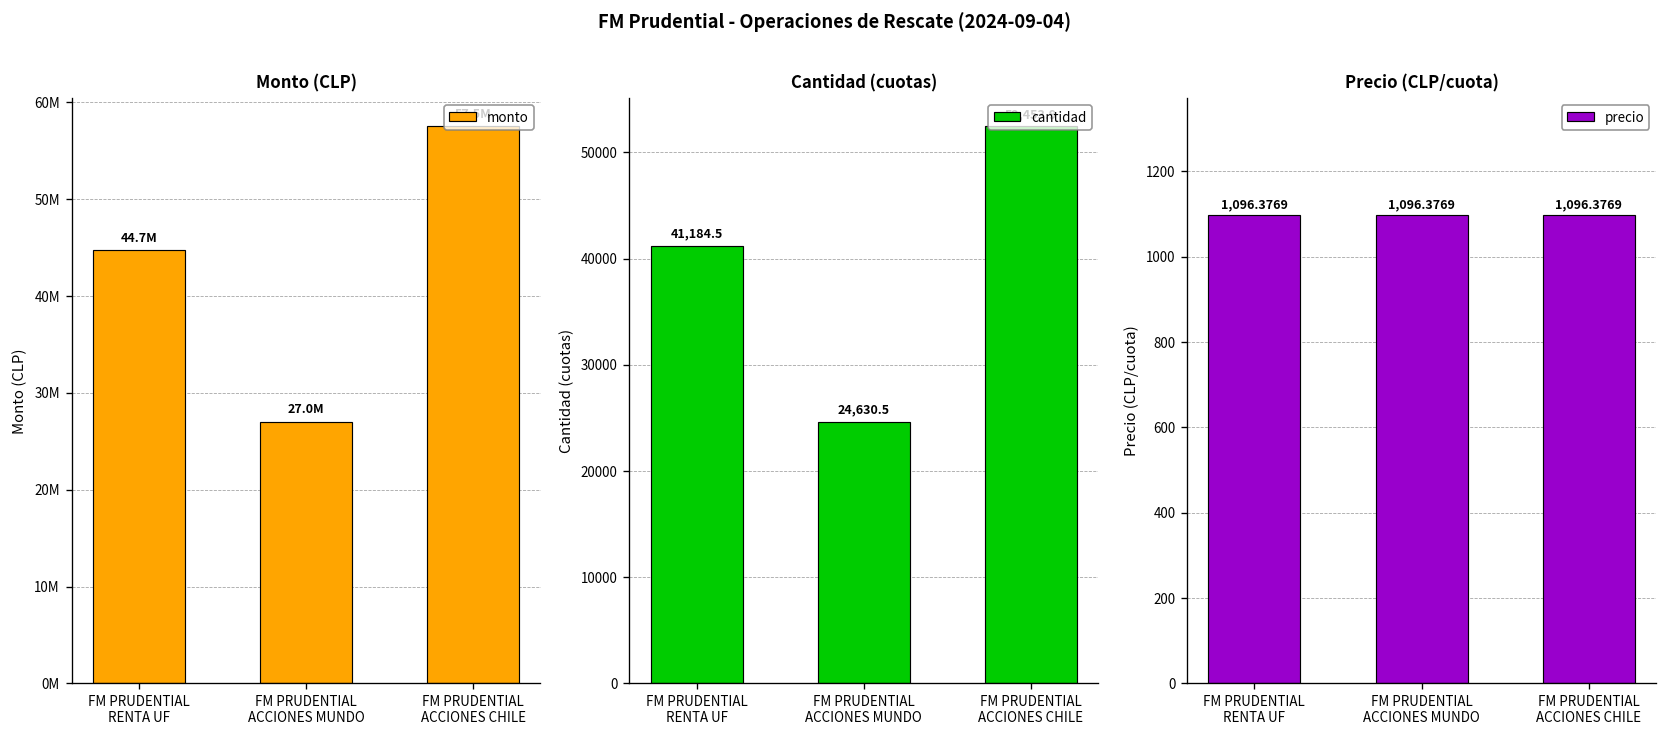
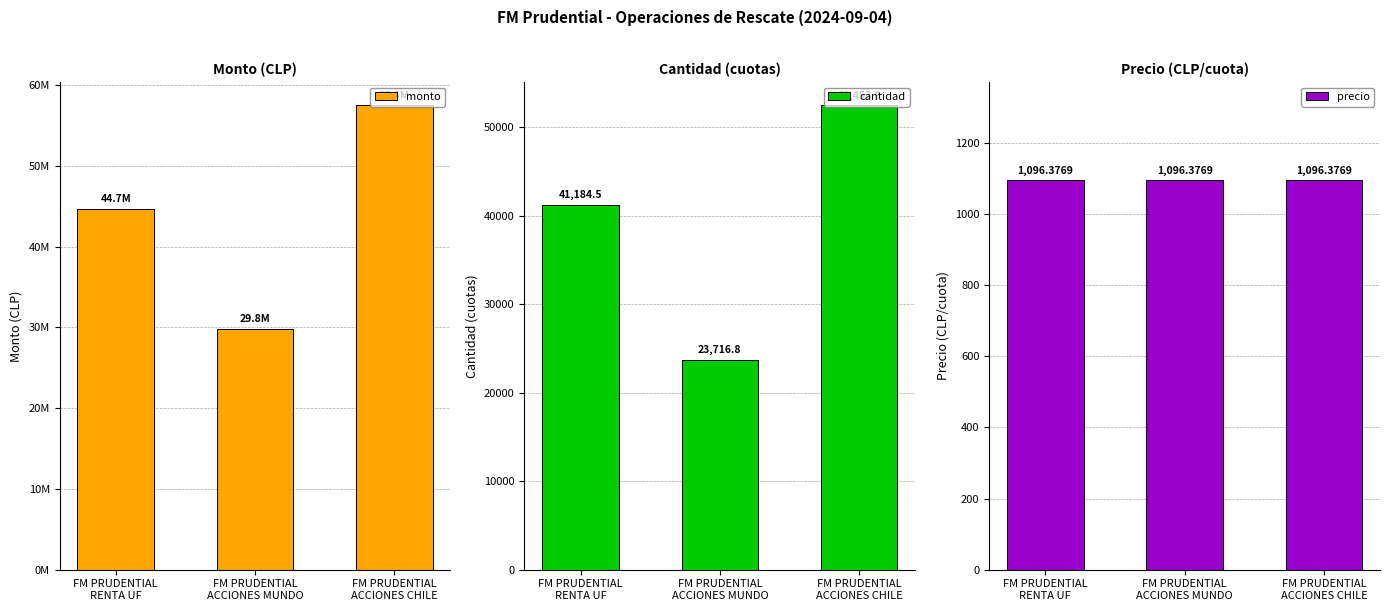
  {
    "Monto (CLP)": {
      "FM PRUDENTIAL RENTA UF": "44.7M",
-     "FM PRUDENTIAL ACCIONES MUNDO": "27.0M"
+     "FM PRUDENTIAL ACCIONES MUNDO": "29.8M"
    },
    "Cantidad (cuotas)": {
      "FM PRUDENTIAL RENTA UF": "41,184.5",
-     "FM PRUDENTIAL ACCIONES MUNDO": "24,630.5"
+     "FM PRUDENTIAL ACCIONES MUNDO": "23,716.8"
    },
    "Precio (CLP/cuota)": {
      "FM PRUDENTIAL RENTA UF": "1,096.3769",
      "FM PRUDENTIAL ACCIONES MUNDO": "1,096.3769",
      "FM PRUDENTIAL ACCIONES CHILE": "1,096.3769"
    }
  }
